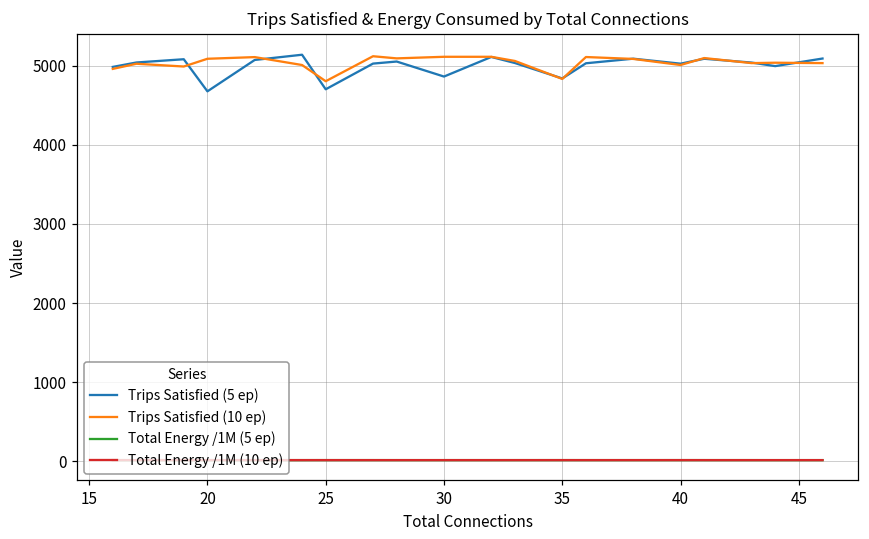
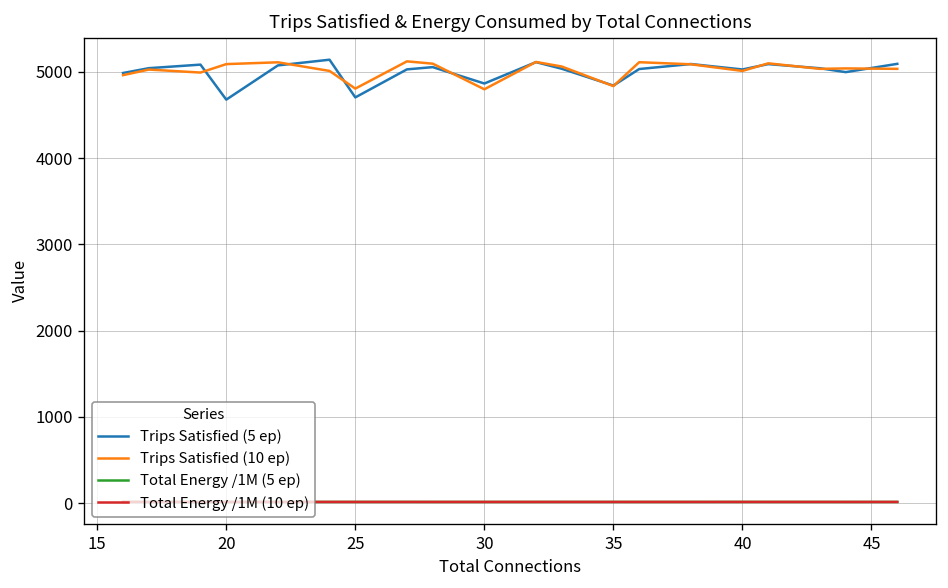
  {
    "Trips Satisfied (5 ep)": {
      "20": 4700,
      "25": 4700,
      "30": 4900
    },
    "Trips Satisfied (10 ep)": {
      "20": 5100,
      "25": 4800,
-     "30": 5100
+     "30": 4800
    },
    "Total Energy /1M (10 ep)": {
      "25": 0,
      "30": 0,
      "35": 0,
      "40": 0
    }
  }
